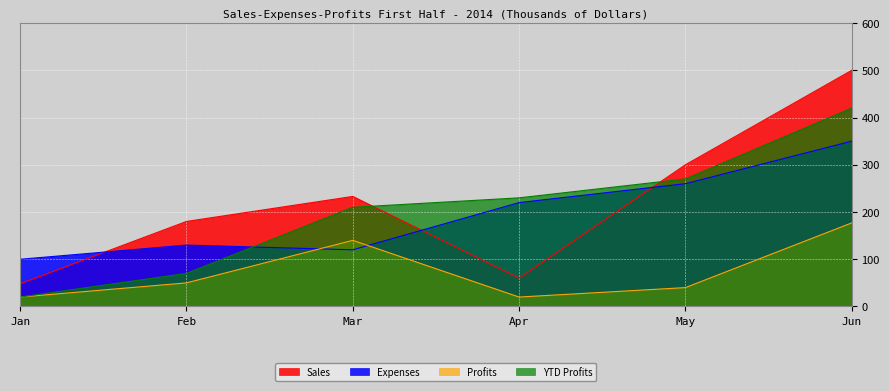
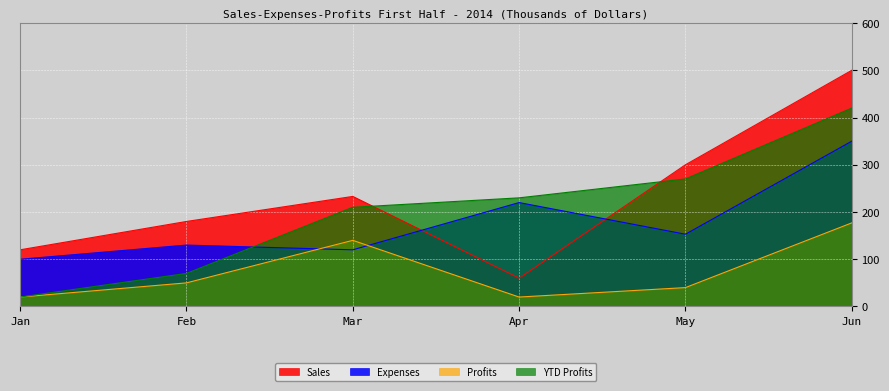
  {
    "Sales": {
-     "Jan": 50,
+     "Jan": 120,
      "Feb": 180,
      "Mar": 230,
      "Apr": 60,
      "May": 300,
      "Jun": 500
    },
    "Expenses": {
      "Jan": 100,
      "Feb": 130,
      "Mar": 120,
      "Apr": 220,
-     "May": 260,
+     "May": 150,
      "Jun": 350
    },
    "Profits": {
      "Feb": 50,
      "Mar": 140,
      "Apr": 20,
      "May": 40,
      "Jun": 180
    },
    "YTD Profits": {
      "Feb": 70,
      "Mar": 210,
      "Apr": 230,
      "May": 270,
      "Jun": 420
    }
  }
